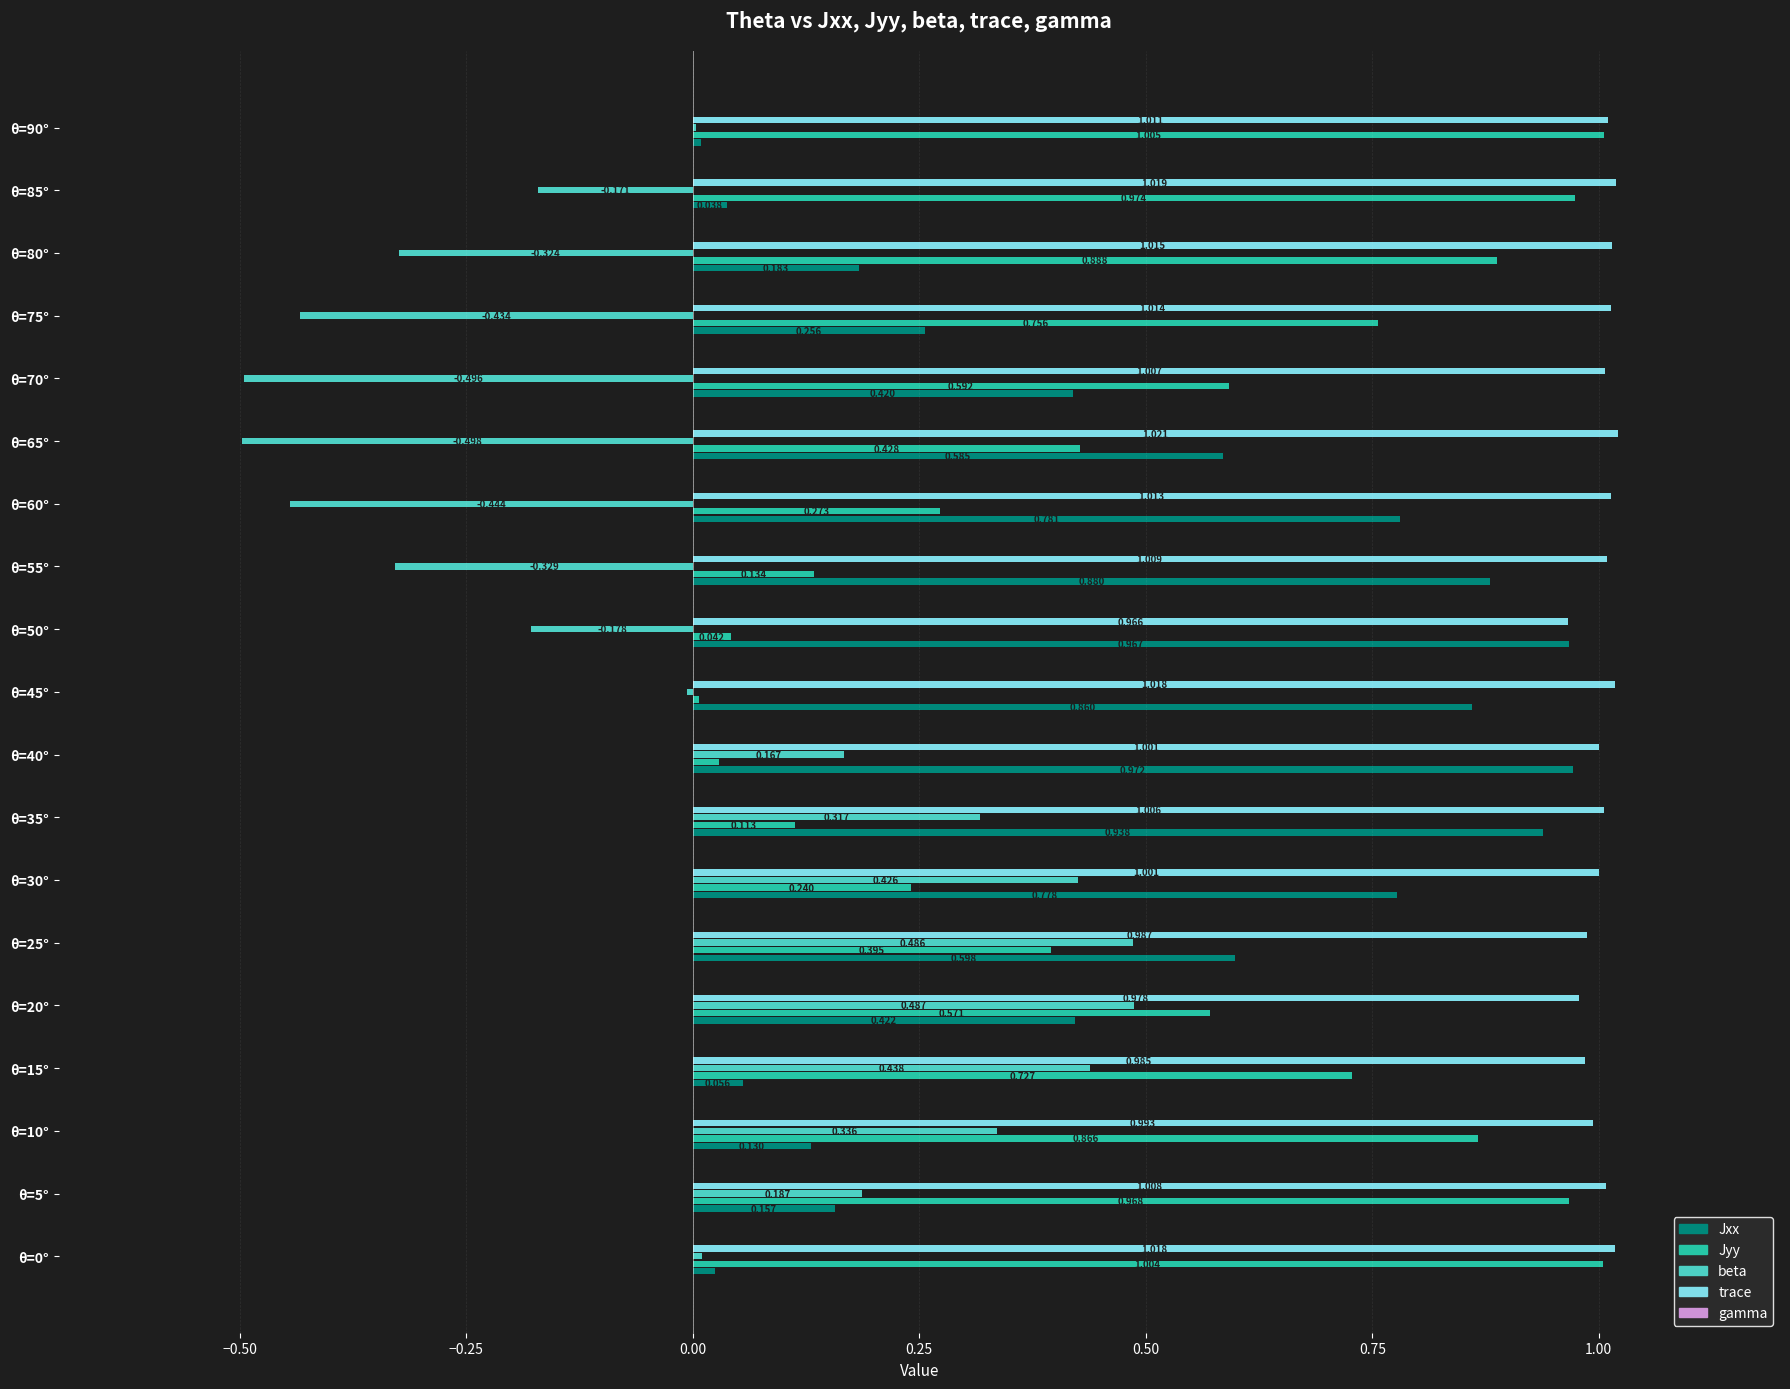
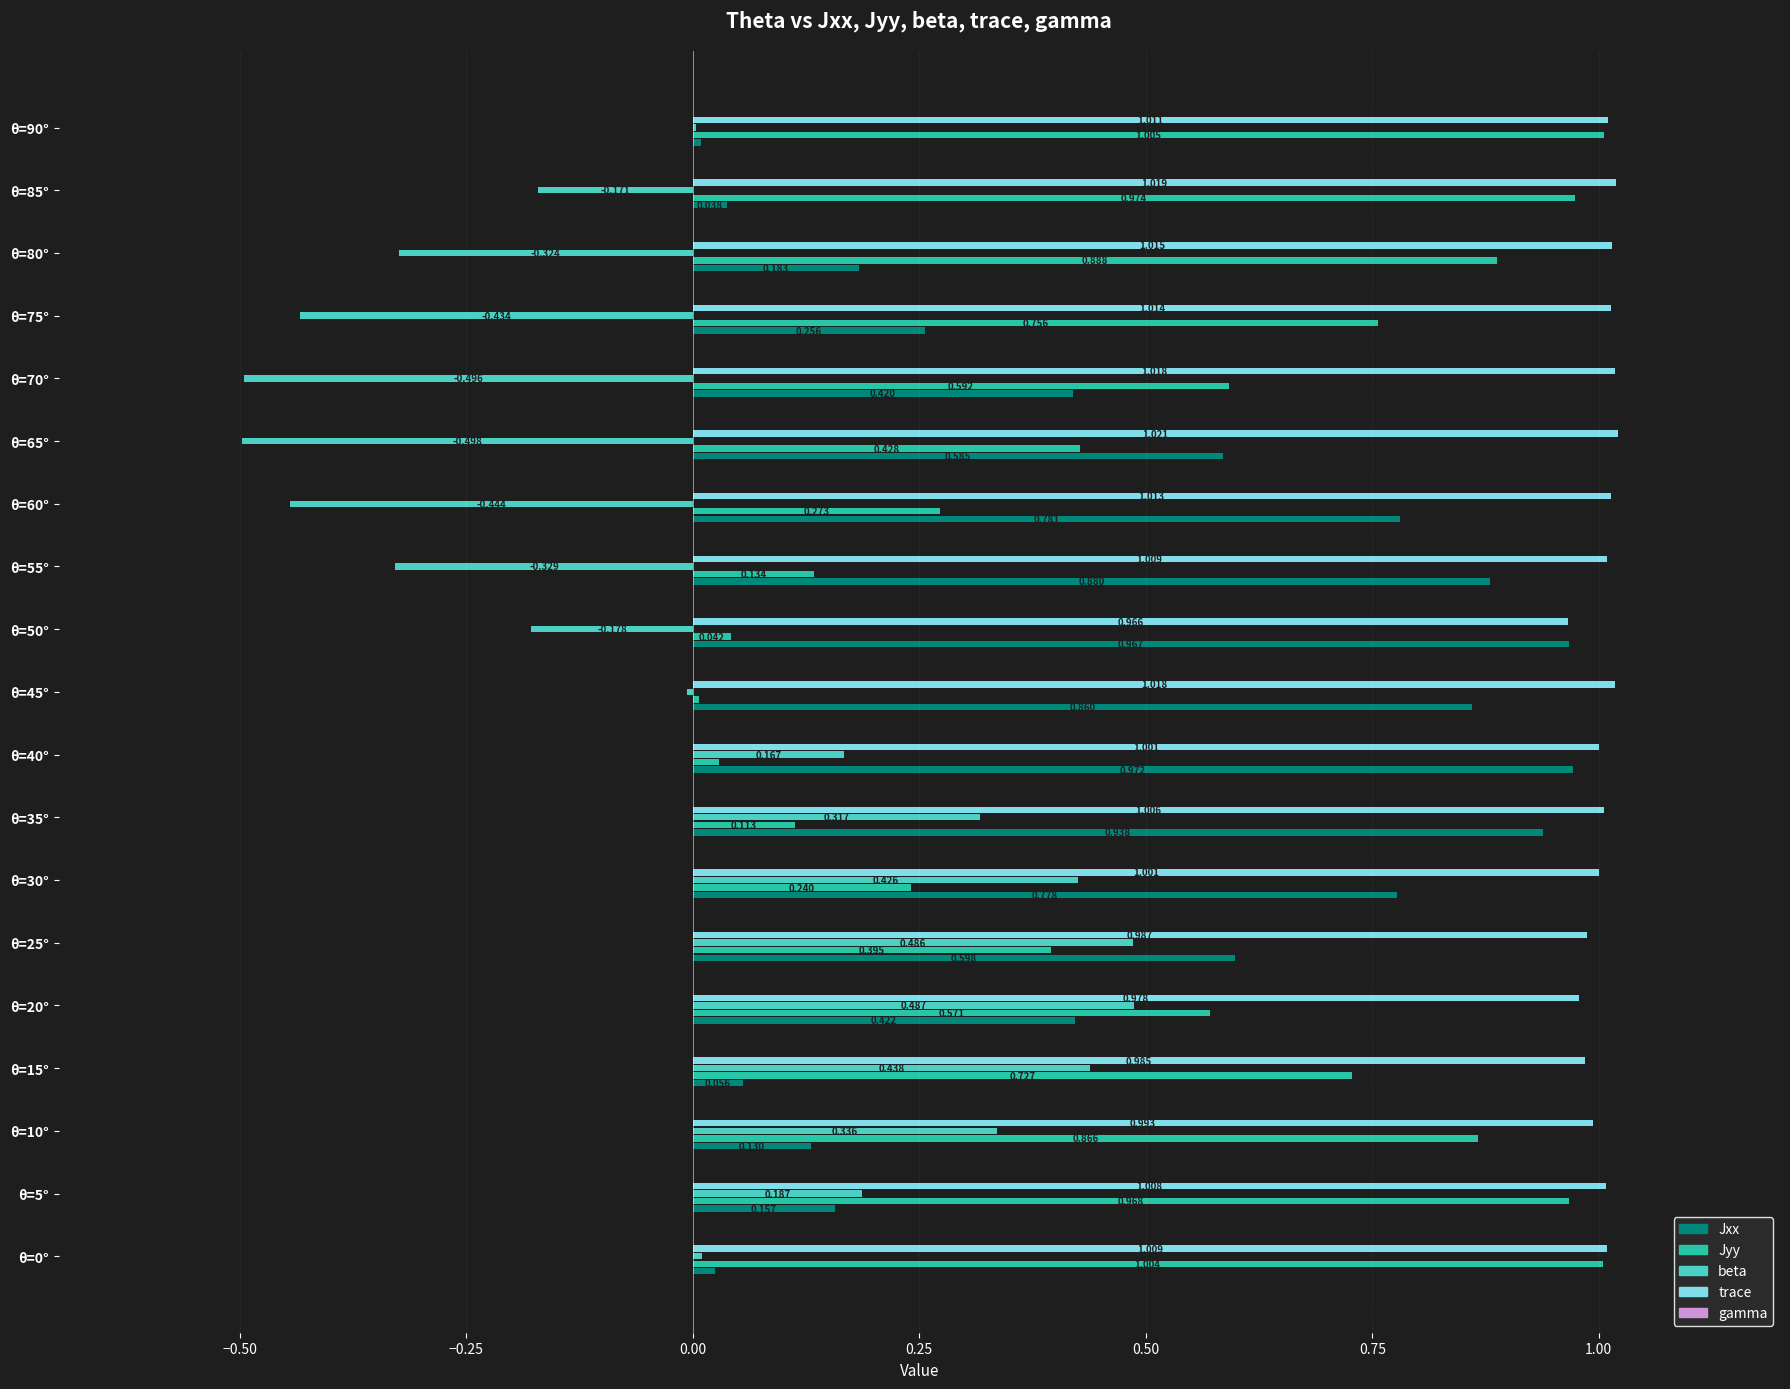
  {
    "Jxx": {
      "θ=80°": 0.183,
      "θ=75°": 0.256,
      "θ=70°": 0.420,
      "θ=20°": 0.422,
      "θ=10°": 0.130,
      "θ=5°": 0.157
    },
    "trace": {
      "θ=85°": 1.019,
      "θ=80°": 1.015,
-     "θ=70°": 1.01,
+     "θ=70°": 1.02,
      "θ=65°": 1.021,
      "θ=50°": 0.966,
      "θ=45°": 1.018,
      "θ=30°": 1.001,
      "θ=25°": 0.987,
      "θ=20°": 0.978,
      "θ=15°": 0.985,
-     "θ=0°": 1.018
+     "θ=0°": 1.009
    },
    "gamma": {
      "θ=90°": 0.00,
      "θ=85°": 0.00,
      "θ=80°": 0.00,
      "θ=75°": 0.00,
      "θ=70°": 0.00,
      "θ=65°": 0.00,
      "θ=60°": 0.00,
      "θ=55°": 0.00,
      "θ=50°": 0.00,
      "θ=45°": 0.00,
      "θ=40°": 0.00,
      "θ=35°": 0.00,
      "θ=30°": 0.00,
      "θ=25°": 0.00,
      "θ=20°": 0.00,
      "θ=15°": 0.00,
      "θ=10°": 0.00,
      "θ=5°": 0.00,
      "θ=0°": 0.00
    }
  }
